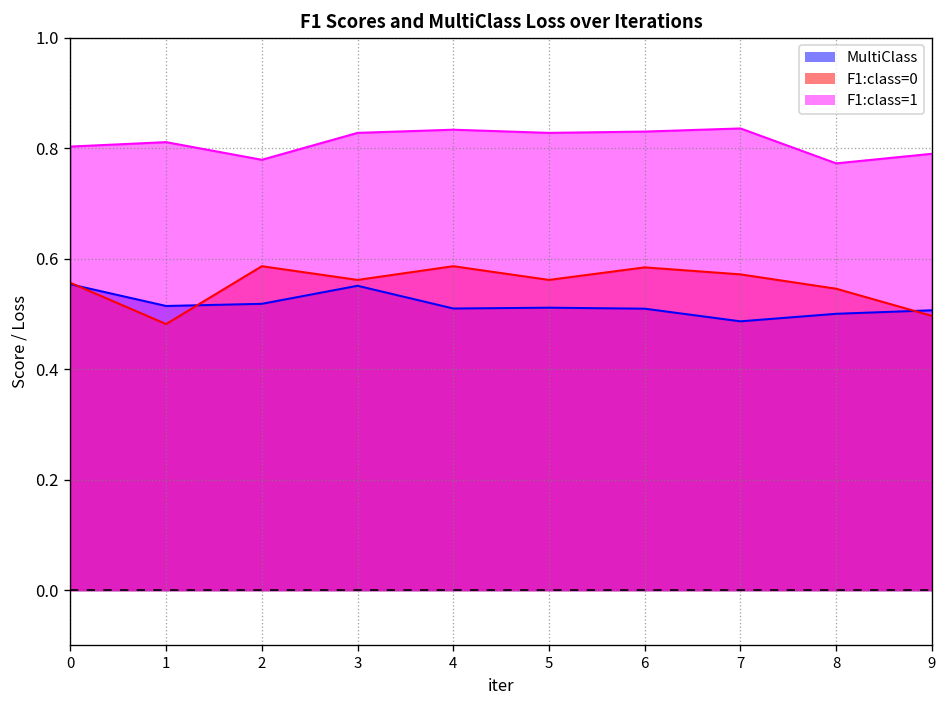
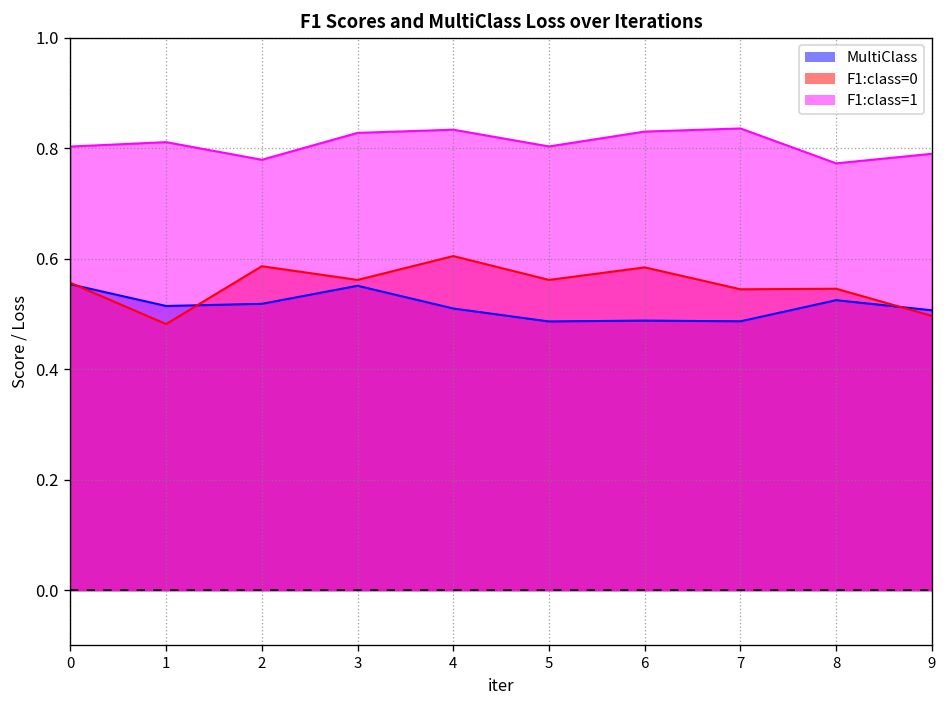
  {
    "MultiClass": {
      "1": 0.51,
      "2": 0.52,
      "3": 0.55,
      "4": 0.51,
-     "5": 0.51,
-     "6": 0.51,
+     "5": 0.49,
+     "6": 0.49,
      "7": 0.49,
-     "8": 0.50,
+     "8": 0.52,
      "9": 0.51
    },
    "F1:class=0": {
      "1": 0.48,
      "2": 0.59,
      "3": 0.56,
-     "4": 0.59,
+     "4": 0.60,
      "5": 0.56,
      "6": 0.58,
-     "7": 0.57,
+     "7": 0.54,
      "8": 0.55,
      "9": 0.50
    },
    "F1:class=1": {
      "0": 0.80,
      "1": 0.81,
      "2": 0.78,
      "3": 0.83,
      "4": 0.83,
-     "5": 0.83,
+     "5": 0.80,
      "6": 0.83,
      "7": 0.84,
      "8": 0.77,
      "9": 0.79
    }
  }
